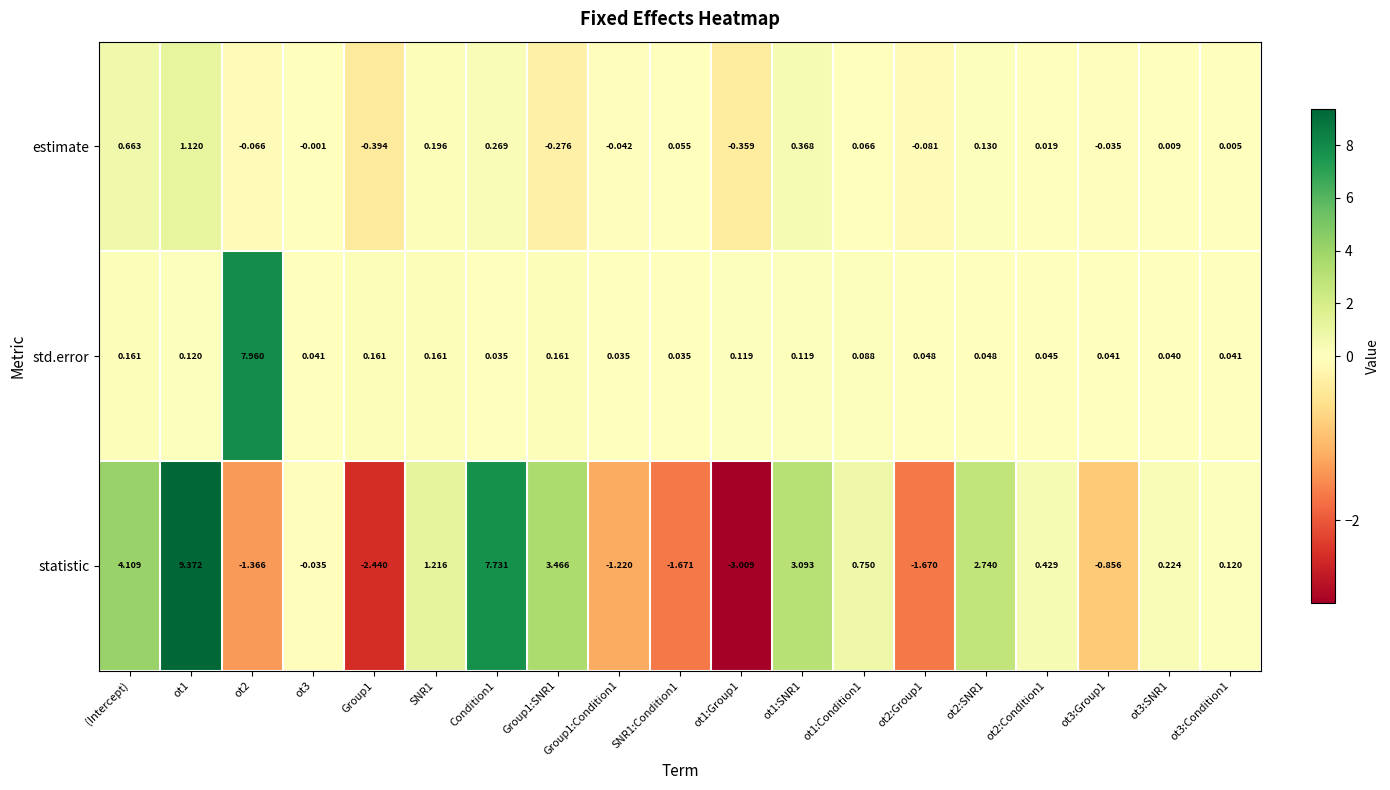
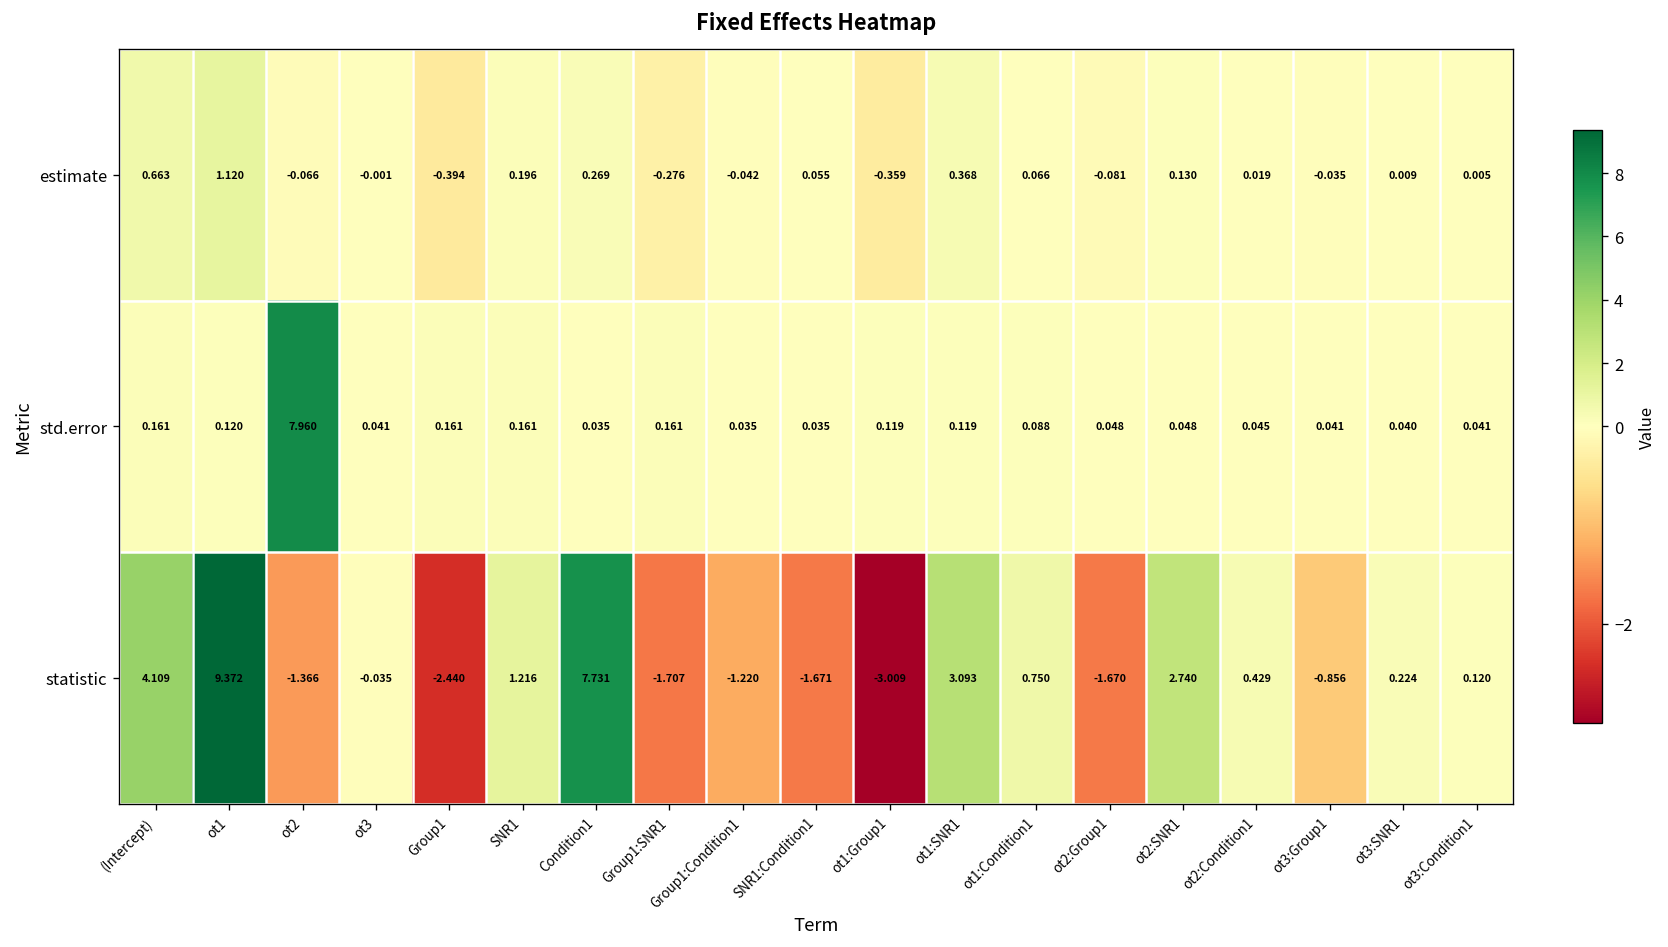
  {
    "estimate": {
      "(Intercept)": 0.663,
      "ot1": 1.120,
      "ot2": -0.066,
      "ot3": -0.001,
      "Group1": -0.394,
      "SNR1": 0.196,
      "Condition1": 0.269,
      "Group1:SNR1": -0.276,
      "Group1:Condition1": -0.042,
      "SNR1:Condition1": 0.055,
      "ot1:Group1": -0.359,
      "ot1:SNR1": 0.368,
      "ot1:Condition1": 0.066,
      "ot2:Group1": -0.081,
      "ot2:SNR1": 0.130,
      "ot2:Condition1": 0.019,
      "ot3:Group1": -0.035,
      "ot3:SNR1": 0.009,
      "ot3:Condition1": 0.005
    },
    "std.error": {
      "(Intercept)": 0.161,
      "ot1": 0.120,
      "ot2": 7.960,
      "ot3": 0.041,
      "Group1": 0.161,
      "SNR1": 0.161,
      "Condition1": 0.035,
      "Group1:SNR1": 0.161,
      "Group1:Condition1": 0.035,
      "SNR1:Condition1": 0.035,
      "ot1:Group1": 0.119,
      "ot1:SNR1": 0.119,
      "ot1:Condition1": 0.088,
      "ot2:Group1": 0.048,
      "ot2:SNR1": 0.048,
      "ot2:Condition1": 0.045,
      "ot3:Group1": 0.041,
      "ot3:SNR1": 0.040,
      "ot3:Condition1": 0.041
    },
    "statistic": {
      "(Intercept)": 4.109,
      "ot1": 9.372,
      "ot2": -1.366,
      "ot3": -0.035,
      "Group1": -2.440,
      "SNR1": 1.216,
      "Condition1": 7.731,
-     "Group1:SNR1": 3.466,
+     "Group1:SNR1": -1.707,
      "Group1:Condition1": -1.220,
      "SNR1:Condition1": -1.671,
      "ot1:Group1": -3.009,
      "ot1:SNR1": 3.093,
      "ot1:Condition1": 0.750,
      "ot2:Group1": -1.670,
      "ot2:SNR1": 2.740,
      "ot2:Condition1": 0.429,
      "ot3:Group1": -0.856,
      "ot3:SNR1": 0.224,
      "ot3:Condition1": 0.120
    }
  }
